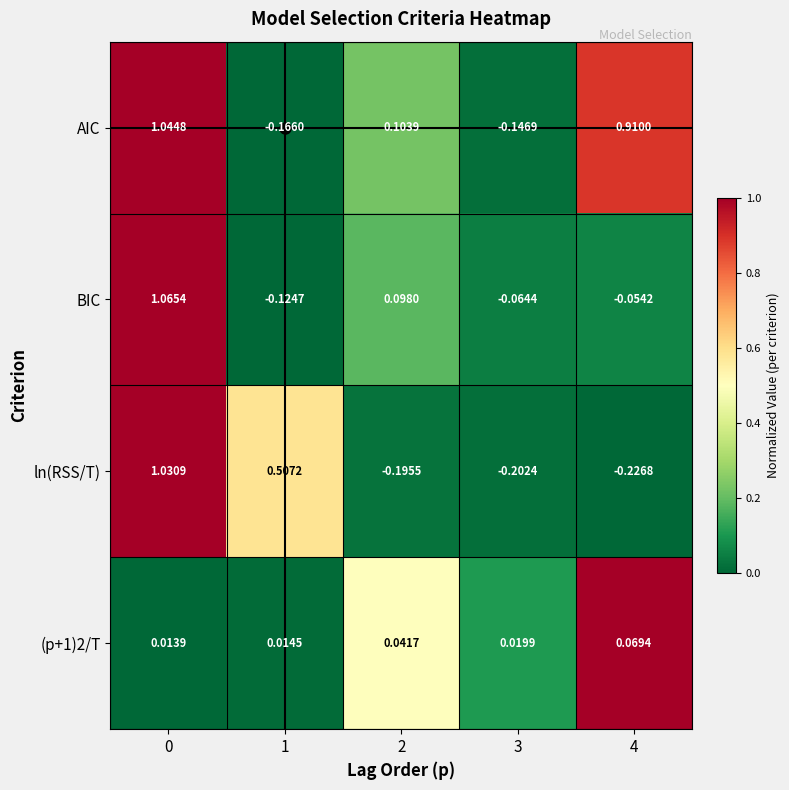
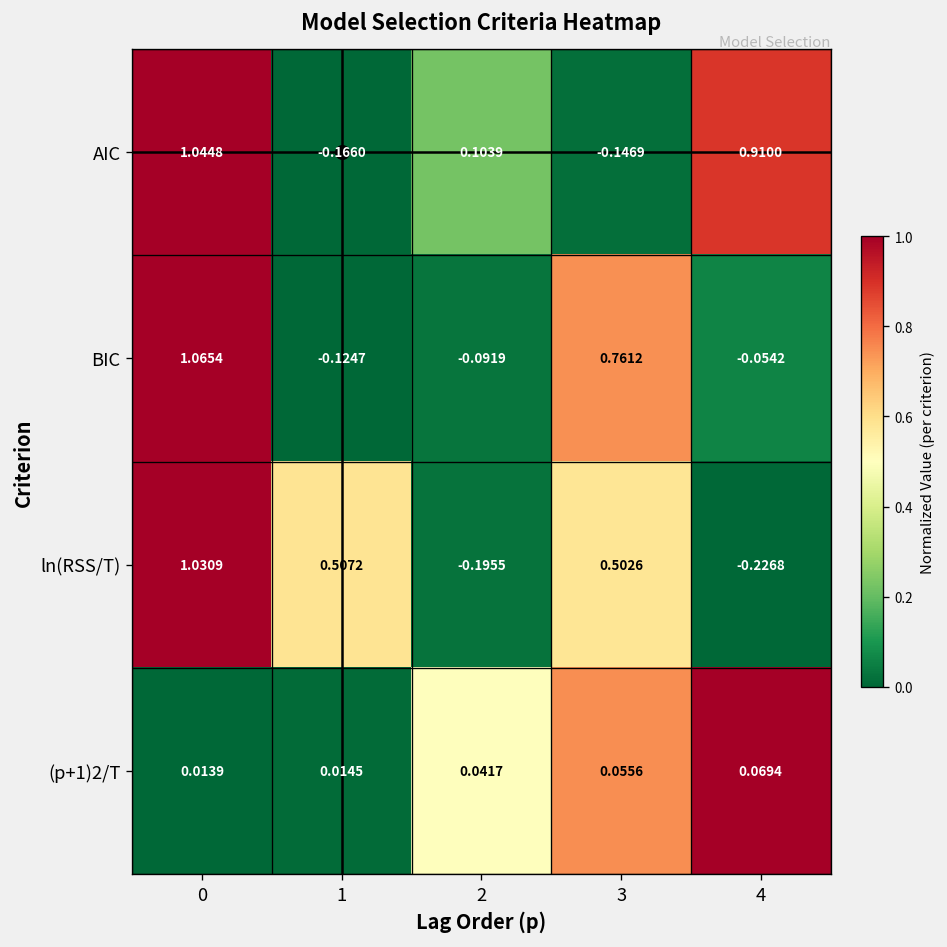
  {
    "AIC": {
      "0": 1.0448,
      "2": 0.1039,
      "3": -0.1469,
      "4": 0.9100
    },
    "BIC": {
      "0": 1.0654,
      "1": -0.1247,
-     "2": 0.0980,
-     "3": -0.0644,
+     "2": -0.0919,
+     "3": 0.7612,
      "4": -0.0542
    },
    "ln(RSS/T)": {
      "0": 1.0309,
      "1": 0.5072,
      "2": -0.1955,
-     "3": -0.2024,
+     "3": 0.5026,
      "4": -0.2268
    },
    "(p+1)2/T": {
      "0": 0.0139,
      "1": 0.0145,
      "2": 0.0417,
-     "3": 0.0199,
+     "3": 0.0556,
      "4": 0.0694
    }
  }
